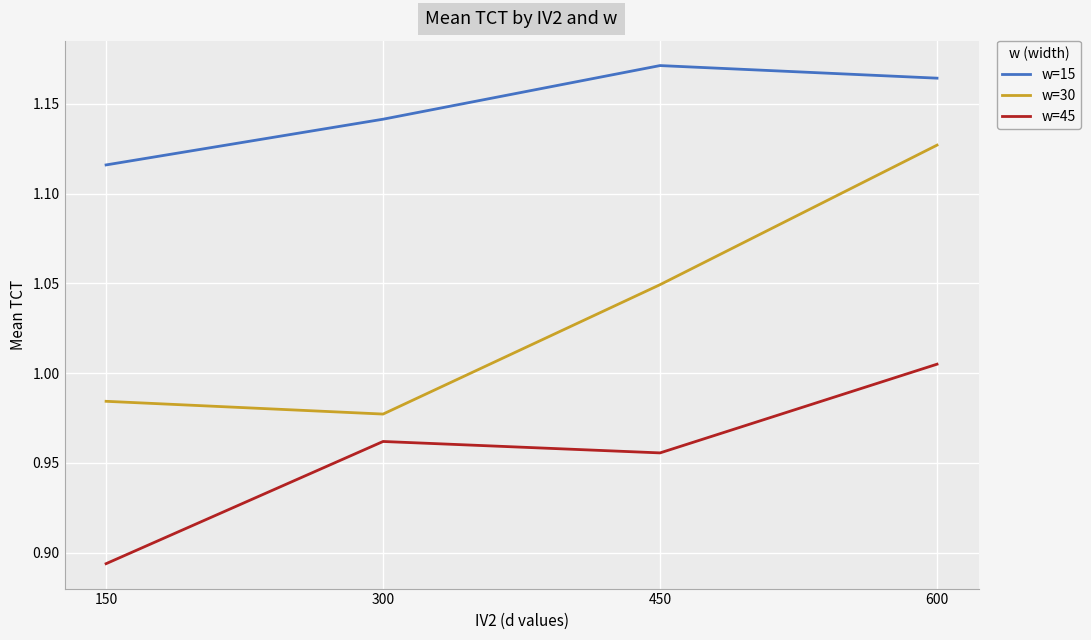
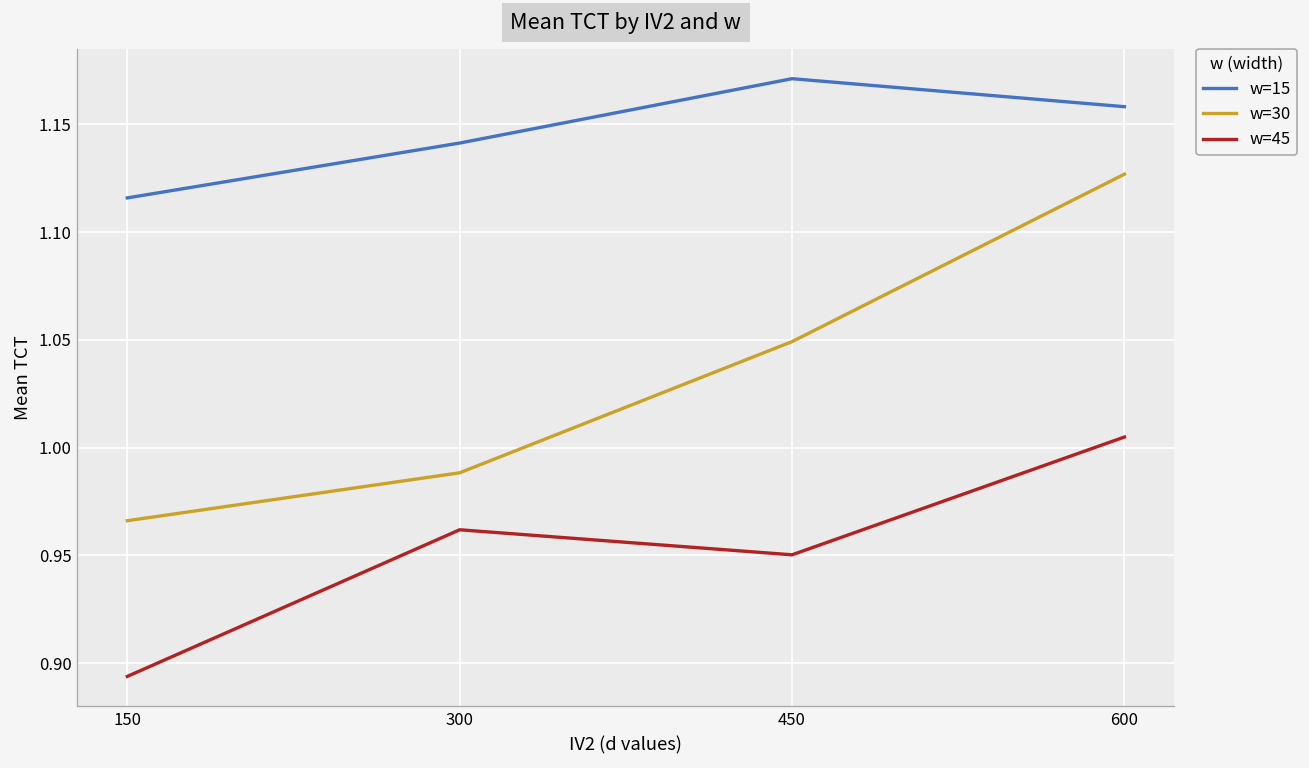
  {
    "w=15": {
      "150": 1.116,
      "300": 1.141,
      "450": 1.171,
-     "600": 1.164
+     "600": 1.158
    },
    "w=30": {
-     "150": 0.984,
-     "300": 0.977,
+     "150": 0.966,
+     "300": 0.988,
      "450": 1.049,
      "600": 1.127
    },
    "w=45": {
      "150": 0.894,
      "300": 0.962,
-     "450": 0.956,
+     "450": 0.950,
      "600": 1.005
    }
  }
